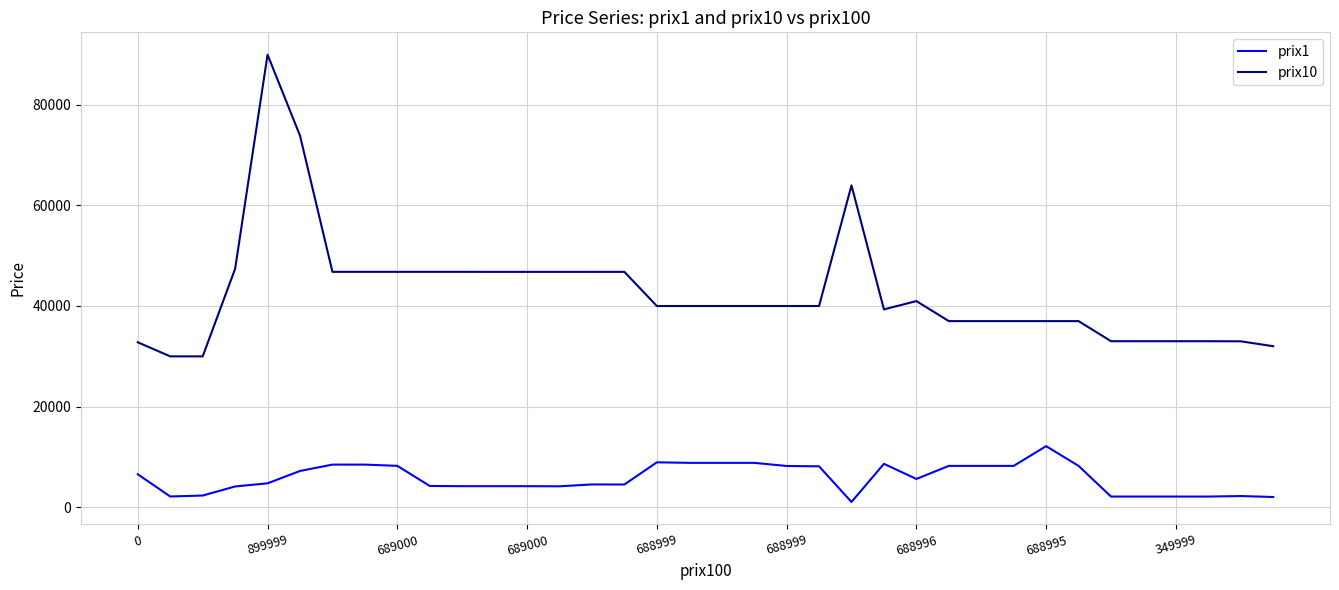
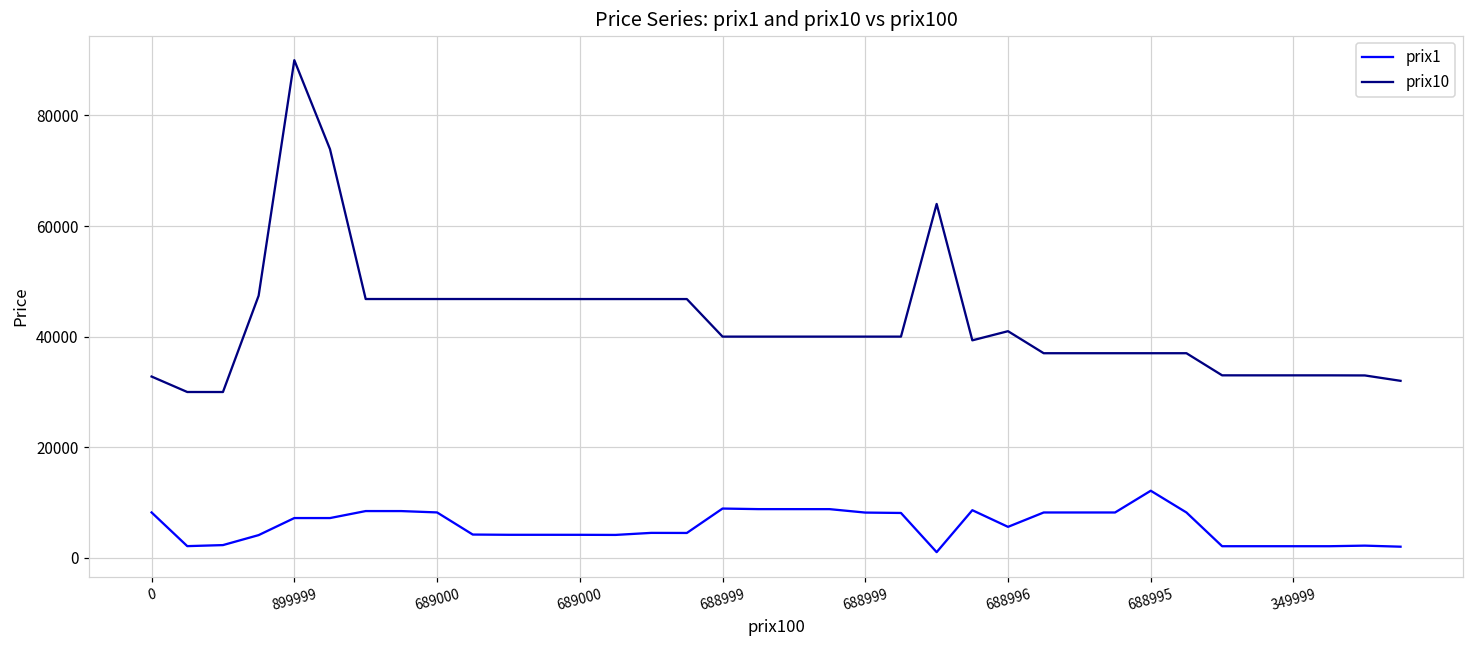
  {
    "prix1": {
-     "0": 7000,
-     "899999": 5000,
+     "0": 8000,
+     "899999": 7000,
      "688996": 6000,
      "688995": 12000,
      "349999": 2000
    },
    "prix10": {
      "0": 33000,
      "899999": 90000,
      "688996": 41000,
      "688995": 37000,
      "349999": 33000
    }
  }
